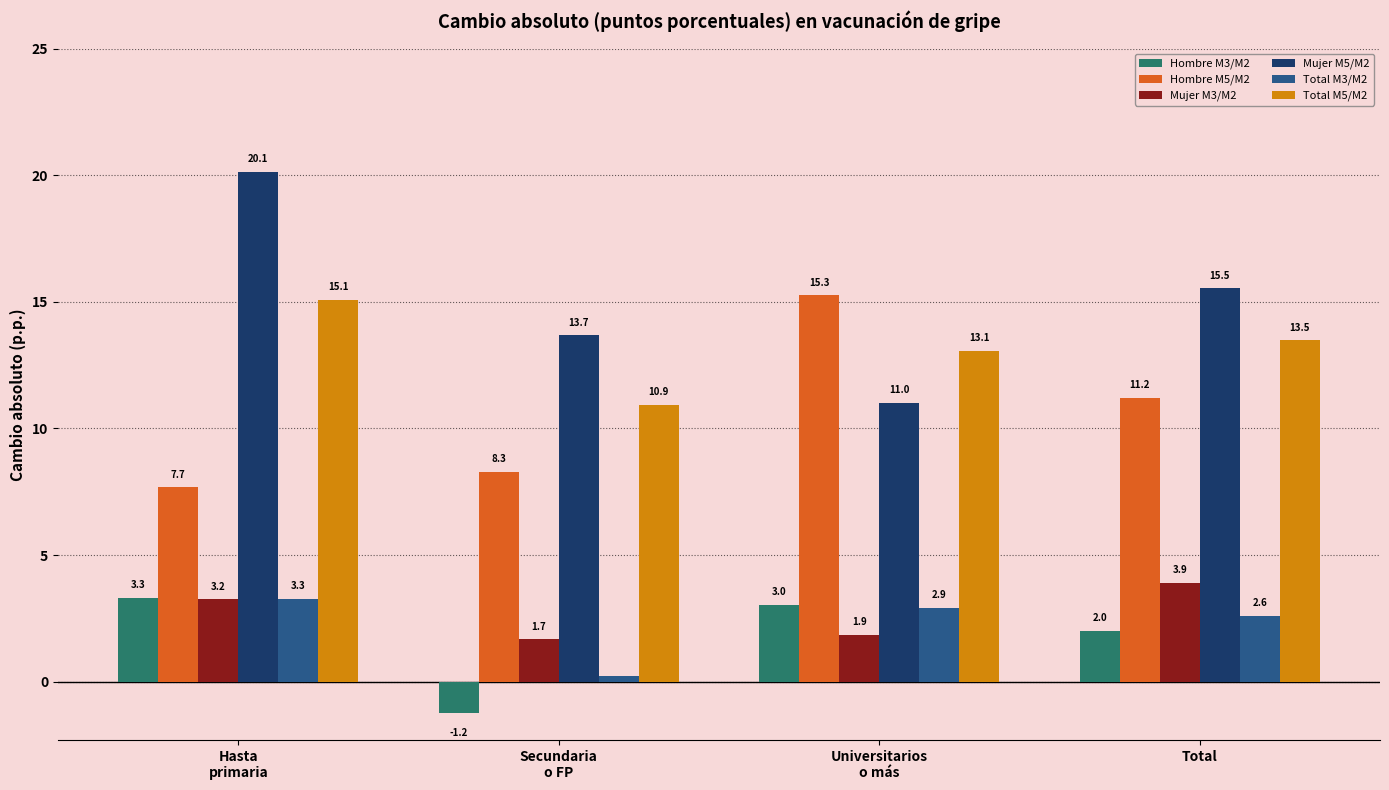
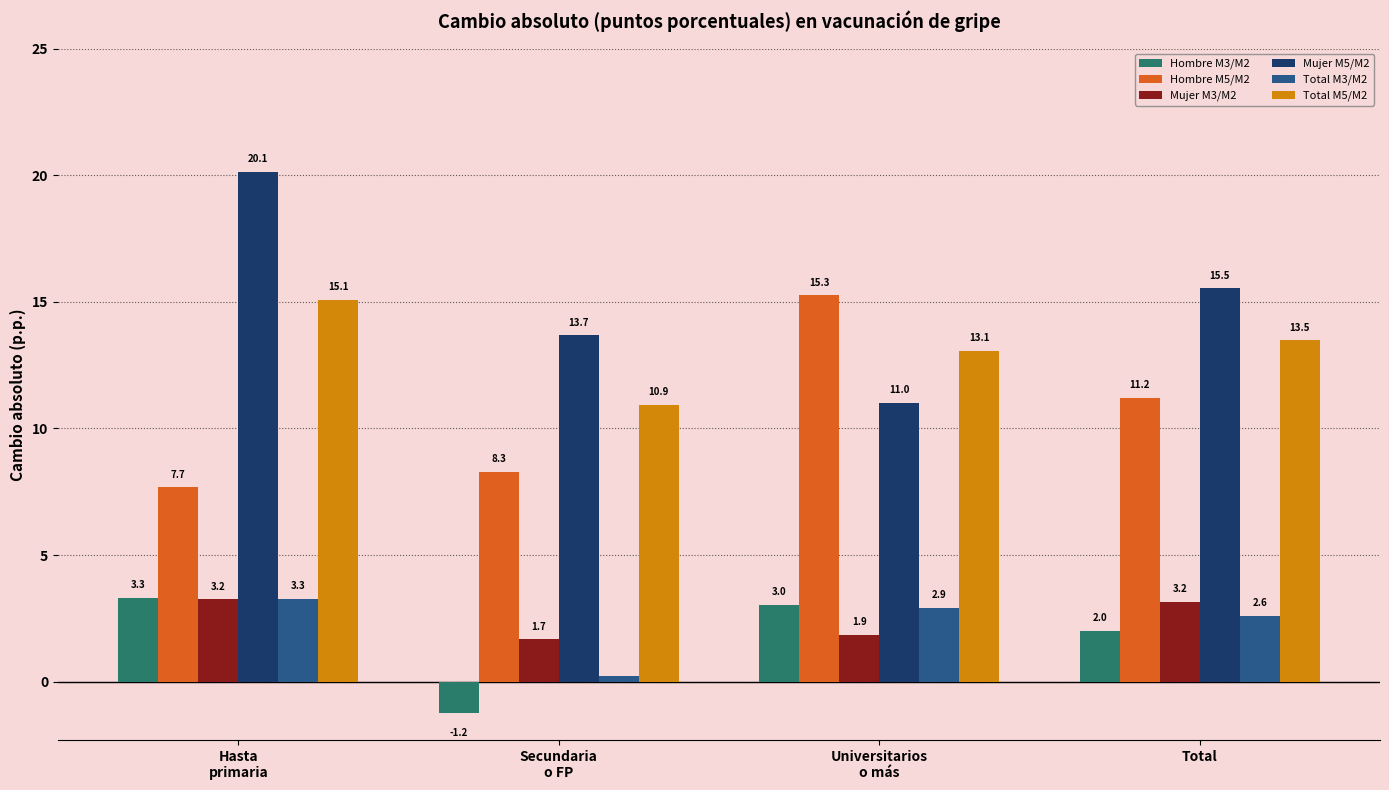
  {
    "Mujer M3/M2": {
      "Hasta primaria": 3.2,
      "Secundaria o FP": 1.7,
      "Universitarios o más": 1.9,
-     "Total": 3.9
+     "Total": 3.2
    }
  }
